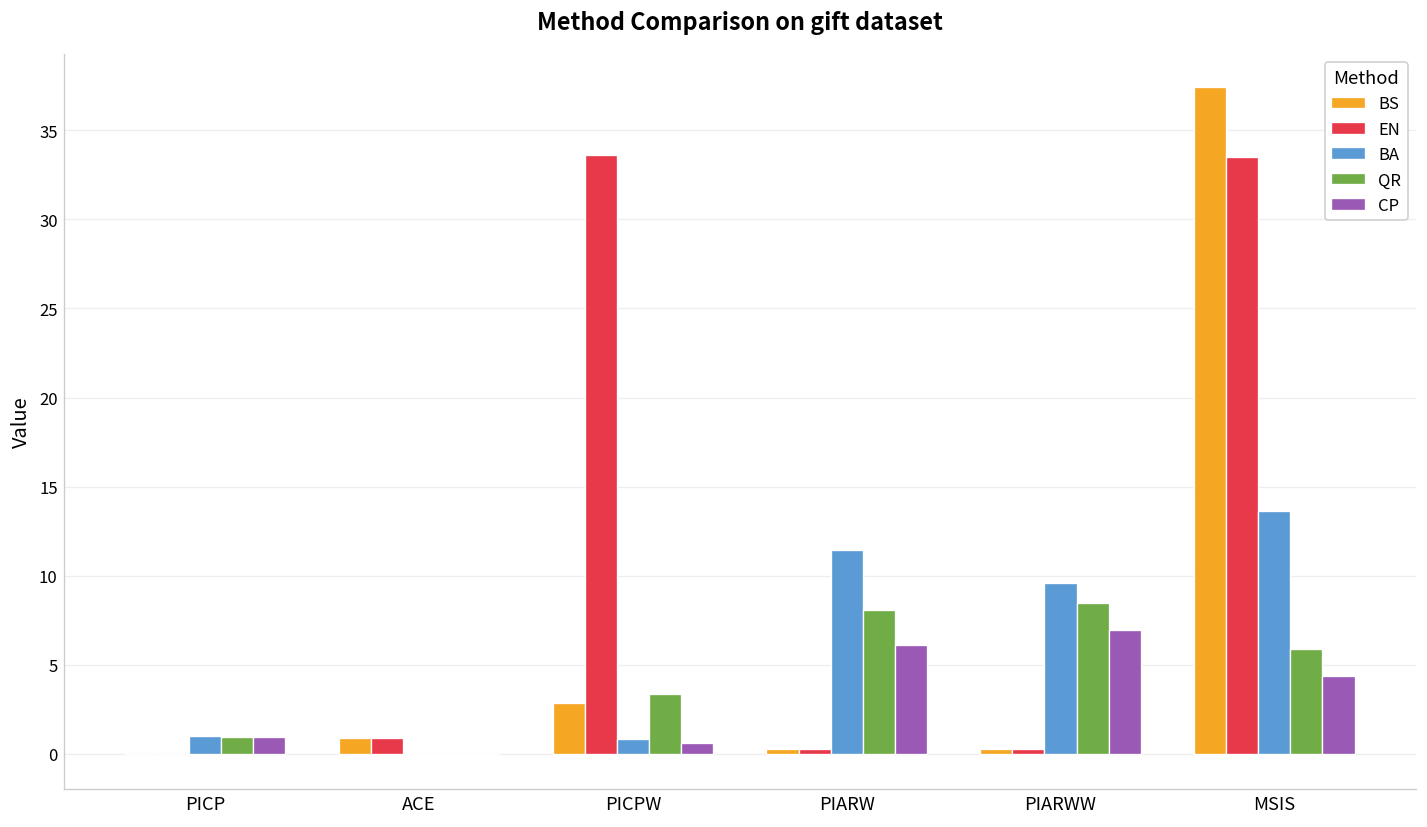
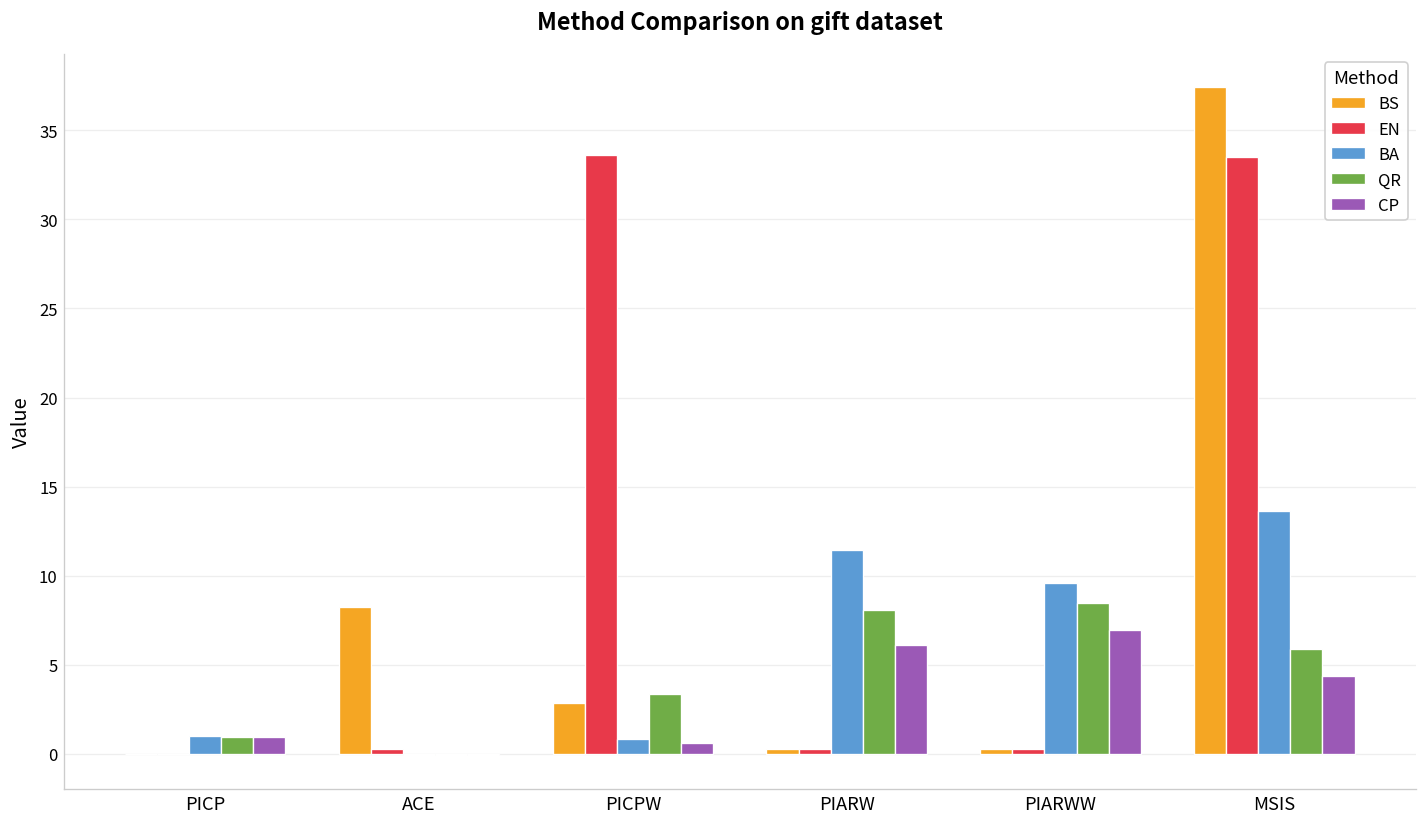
  {
    "BS": {
-     "ACE": 0.9,
+     "ACE": 8.3,
      "PICPW": 2.9,
      "PIARW": 0.3,
      "PIARWW": 0.3,
      "MSIS": 37.4
    },
    "EN": {
-     "ACE": 0.9,
+     "ACE": 0.3,
      "PICPW": 33.6,
      "PIARW": 0.3,
      "PIARWW": 0.3,
      "MSIS": 33.5
    },
    "BA": {
      "PICP": 1.0,
      "PICPW": 0.8,
      "PIARW": 11.5,
      "PIARWW": 9.6,
      "MSIS": 13.6
    },
    "QR": {
      "PICP": 1.0,
      "PICPW": 3.4,
      "PIARW": 8.1,
      "PIARWW": 8.4,
      "MSIS": 5.9
    },
    "CP": {
      "PICP": 1.0,
      "PICPW": 0.6,
      "PIARW": 6.1,
      "PIARWW": 7.0,
      "MSIS": 4.4
    }
  }
